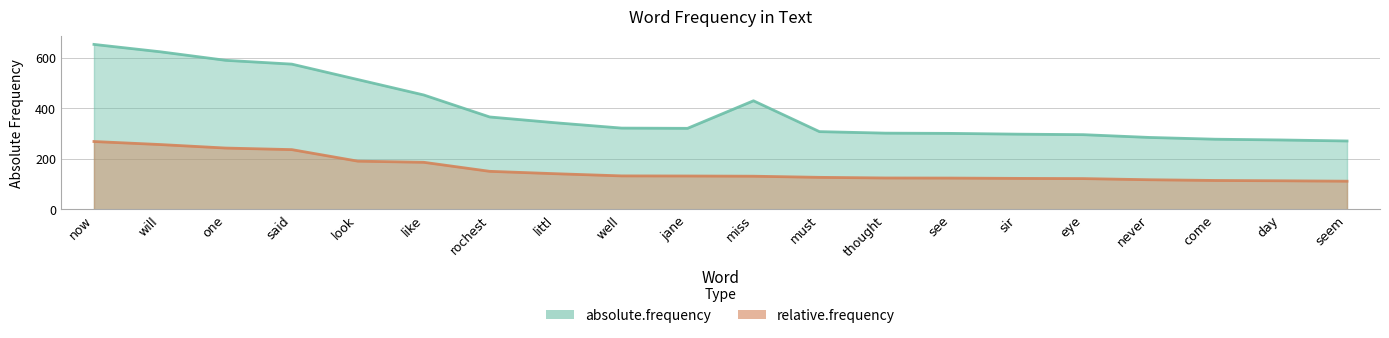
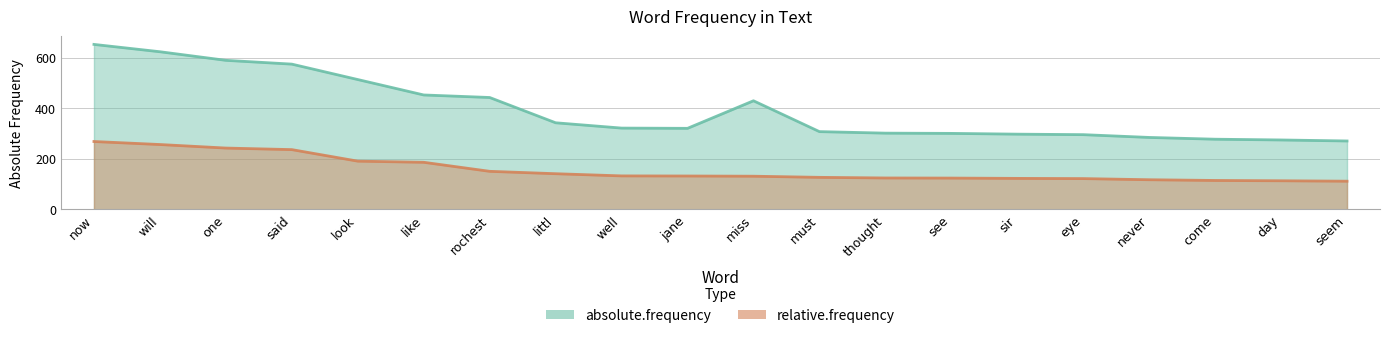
  {
    "absolute.frequency": {
      "now": 650,
      "will": 620,
      "one": 590,
      "said": 570,
      "look": 510,
      "like": 450,
-     "rochest": 370,
+     "rochest": 440,
      "littl": 340,
      "well": 320,
      "jane": 320,
      "miss": 430,
      "must": 310,
      "thought": 300,
      "see": 300,
      "sir": 300,
      "eye": 300,
      "never": 280,
      "come": 280,
      "day": 270,
      "seem": 270
    },
    "relative.frequency": {
      "now": 270,
      "will": 260,
      "one": 240,
      "said": 240,
      "look": 190,
      "like": 190,
      "rochest": 150,
      "littl": 140,
      "well": 130,
      "jane": 130,
      "miss": 130,
      "must": 130,
      "thought": 120,
      "see": 120,
      "sir": 120,
      "eye": 120,
      "never": 120,
      "come": 110,
      "day": 110,
      "seem": 110
    }
  }
